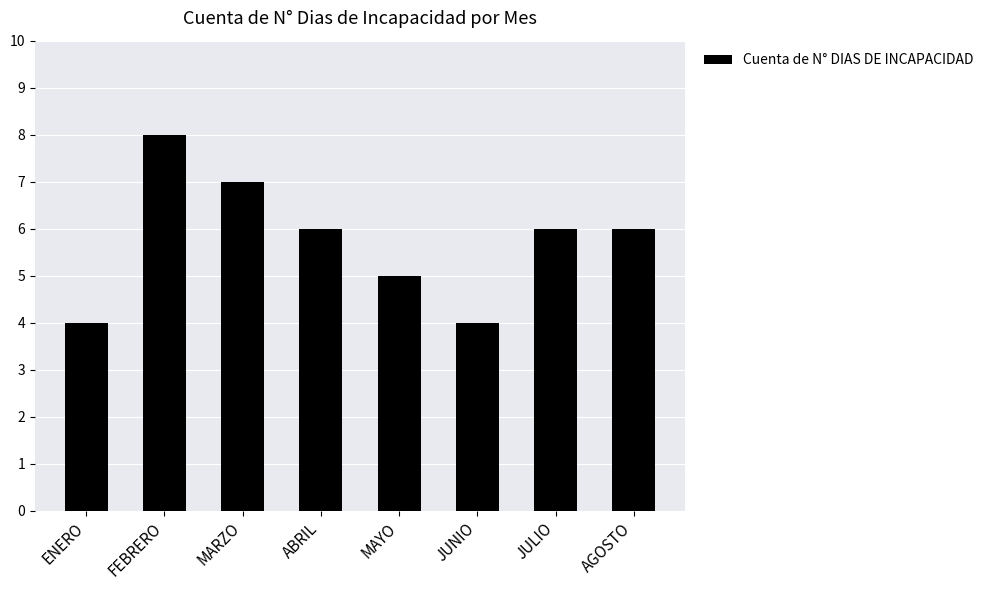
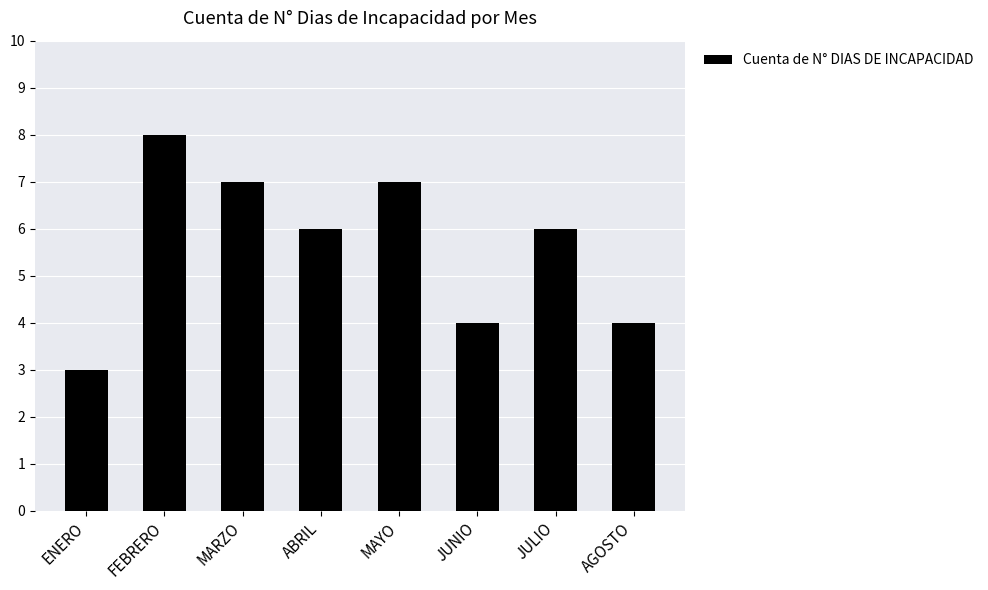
  {
-   "ENERO": 4,
+   "ENERO": 3,
    "FEBRERO": 8,
    "MARZO": 7,
    "ABRIL": 6,
-   "MAYO": 5,
+   "MAYO": 7,
    "JUNIO": 4,
    "JULIO": 6,
-   "AGOSTO": 6
+   "AGOSTO": 4
  }
